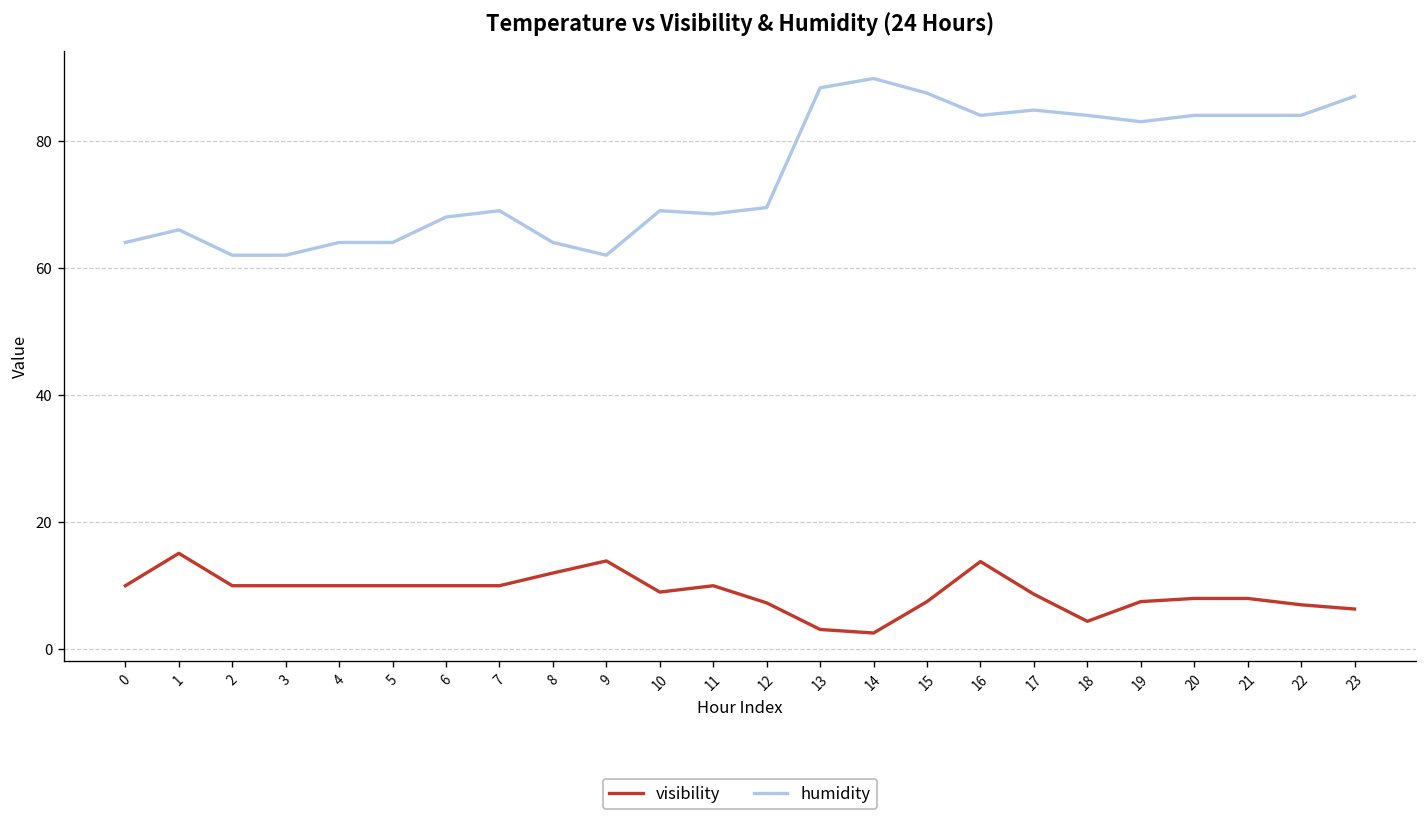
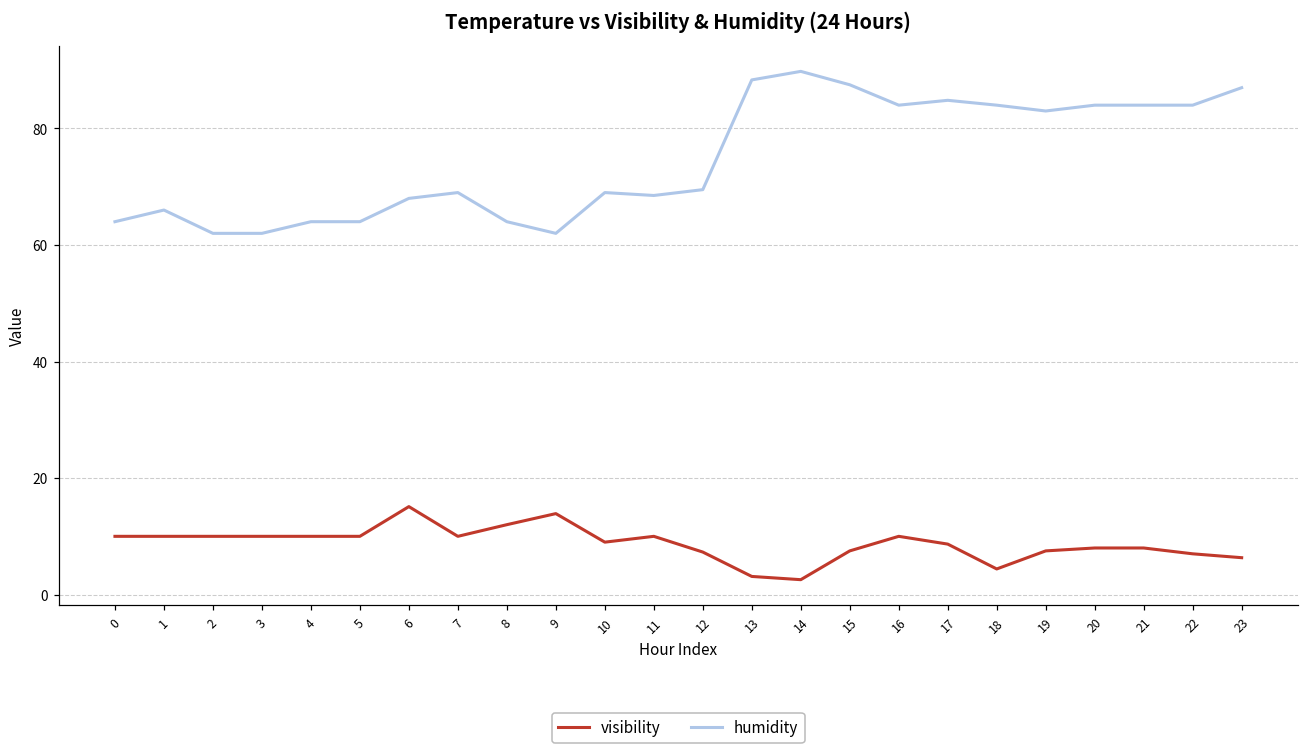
  {
    "visibility": {
      "0": 10,
-     "1": 15,
+     "1": 10,
      "2": 10,
      "3": 10,
      "4": 10,
      "5": 10,
-     "6": 10,
+     "6": 15,
      "7": 10,
      "8": 12,
      "9": 14,
      "10": 9,
      "11": 10,
      "12": 7,
      "13": 3,
      "14": 3,
      "15": 8,
-     "16": 14,
+     "16": 10,
      "17": 9,
      "18": 4,
      "19": 8,
      "20": 8,
      "21": 8,
      "22": 7,
      "23": 6
    },
    "humidity": {
      "0": 64,
      "1": 66,
      "2": 62,
      "3": 62,
      "4": 64,
      "5": 64,
      "6": 68,
      "7": 69,
      "8": 64,
      "9": 62,
      "10": 69,
      "11": 69,
      "12": 70,
      "13": 88,
      "14": 90,
      "15": 88,
      "16": 84,
      "17": 85,
      "18": 84,
      "19": 83,
      "20": 84,
      "21": 84,
      "22": 84,
      "23": 87
    }
  }
